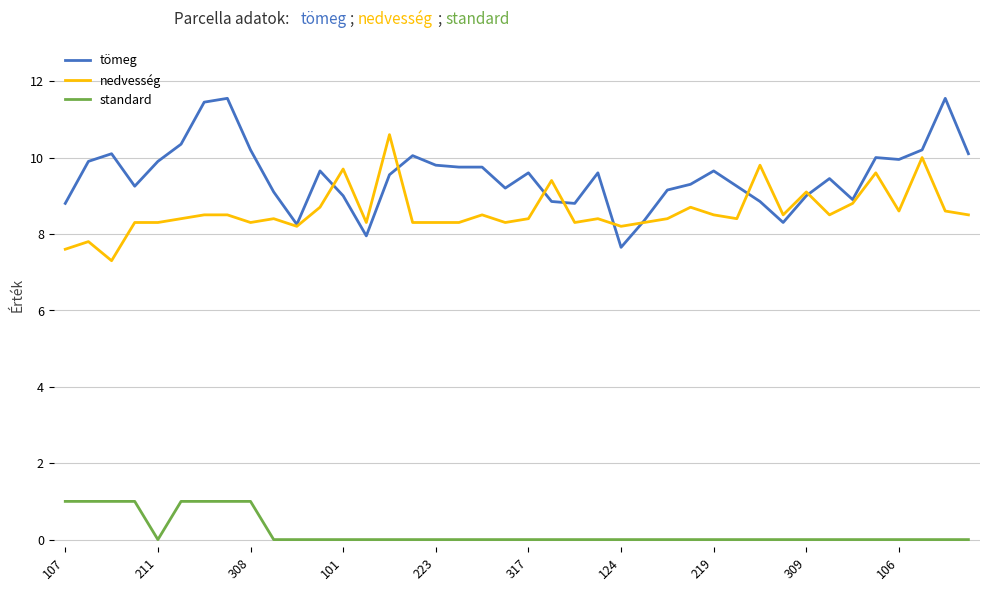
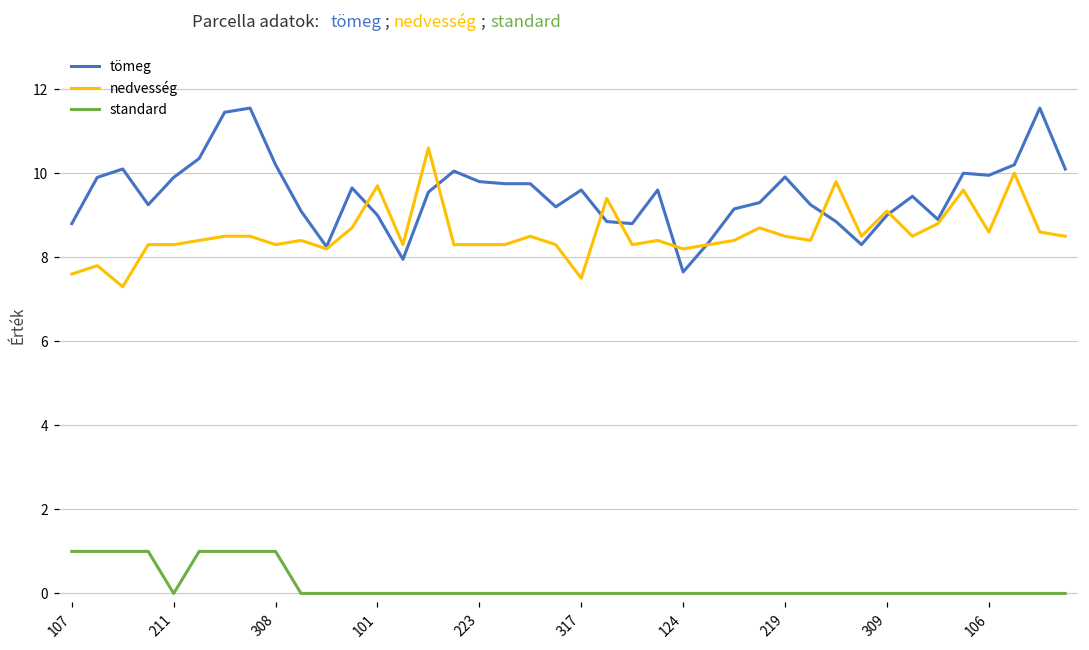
  {
    "tömeg": {
      "107": 8.8,
      "211": 9.9,
      "308": 10.2,
      "101": 9.0,
      "223": 9.8,
      "317": 9.6,
      "124": 7.7,
-     "219": 9.7,
+     "219": 9.9,
      "309": 9.0,
      "106": 10.0
    },
    "nedvesség": {
      "107": 7.6,
      "211": 8.3,
      "308": 8.3,
      "101": 9.7,
      "223": 8.3,
-     "317": 8.4,
+     "317": 7.5,
      "124": 8.2,
      "219": 8.5,
      "309": 9.1,
      "106": 8.6
    },
    "standard": {
      "107": 1.0,
      "211": 0.0,
      "308": 1.0,
      "101": 0.0,
      "223": 0.0,
      "317": 0.0,
      "124": 0.0,
      "219": 0.0,
      "309": 0.0,
      "106": 0.0
    }
  }
